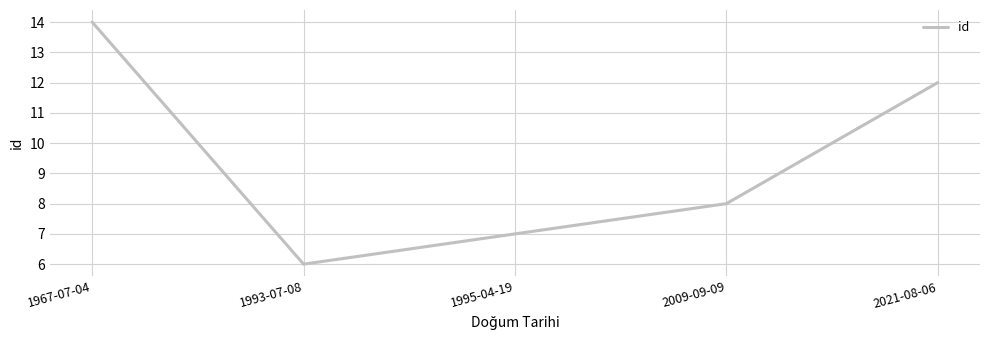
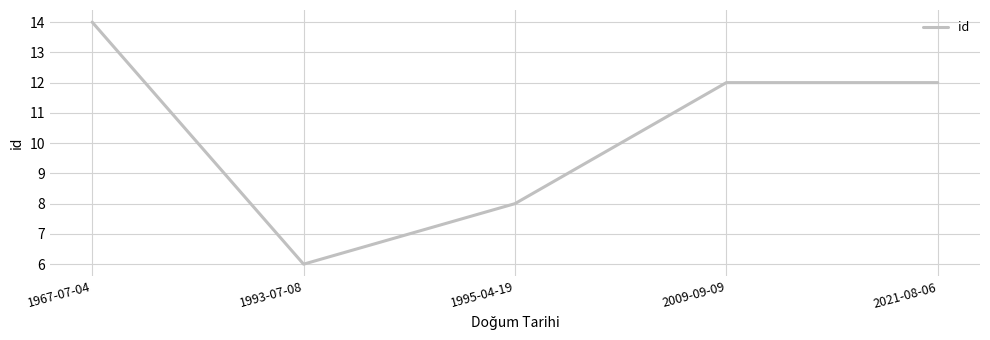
  {
    "1967-07-04": 14,
    "1993-07-08": 6,
-   "1995-04-19": 7,
-   "2009-09-09": 8,
+   "1995-04-19": 8,
+   "2009-09-09": 12,
    "2021-08-06": 12
  }
